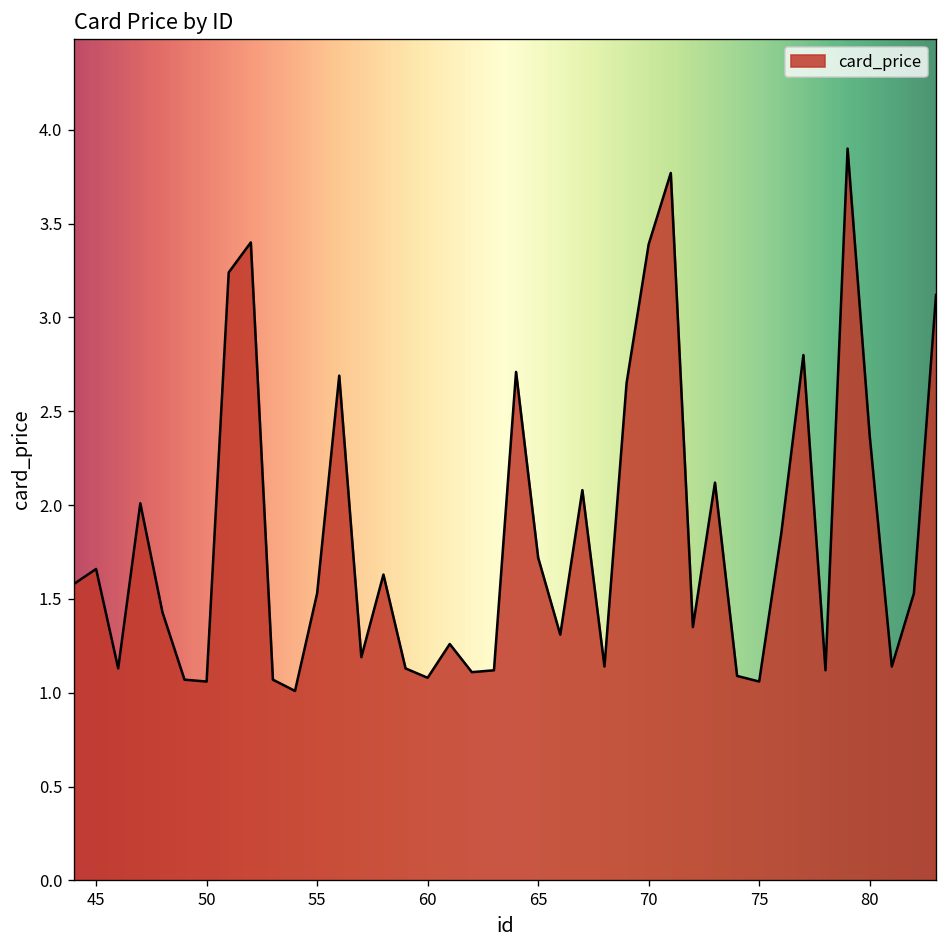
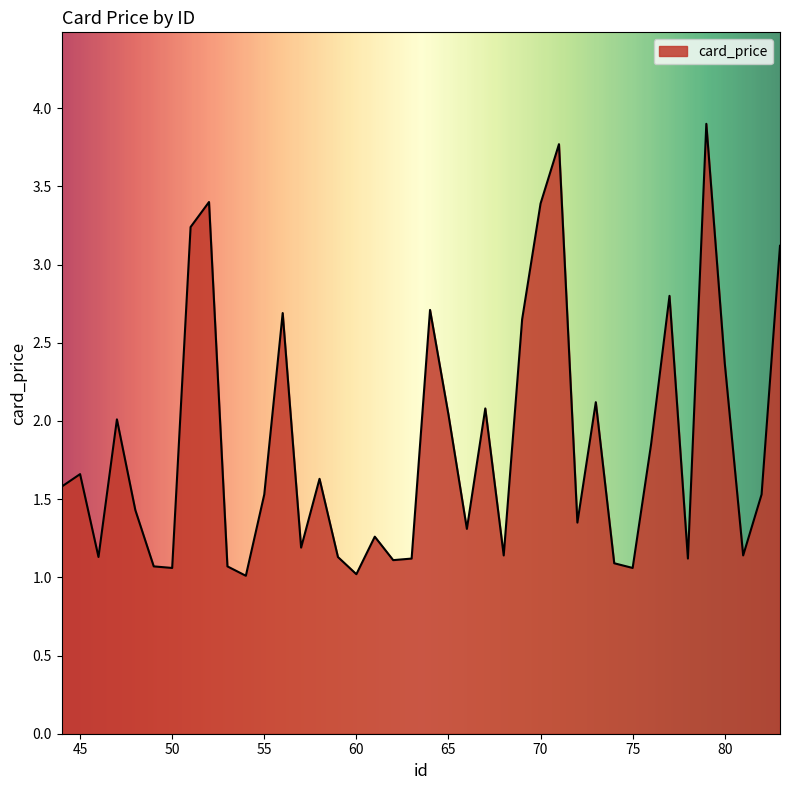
  {
    "45": 1.66,
    "50": 1.06,
    "55": 1.53,
-   "60": 1.08,
-   "65": 1.72,
+   "60": 1.02,
+   "65": 2.04,
    "70": 3.39,
    "75": 1.06,
    "80": 2.37
  }
